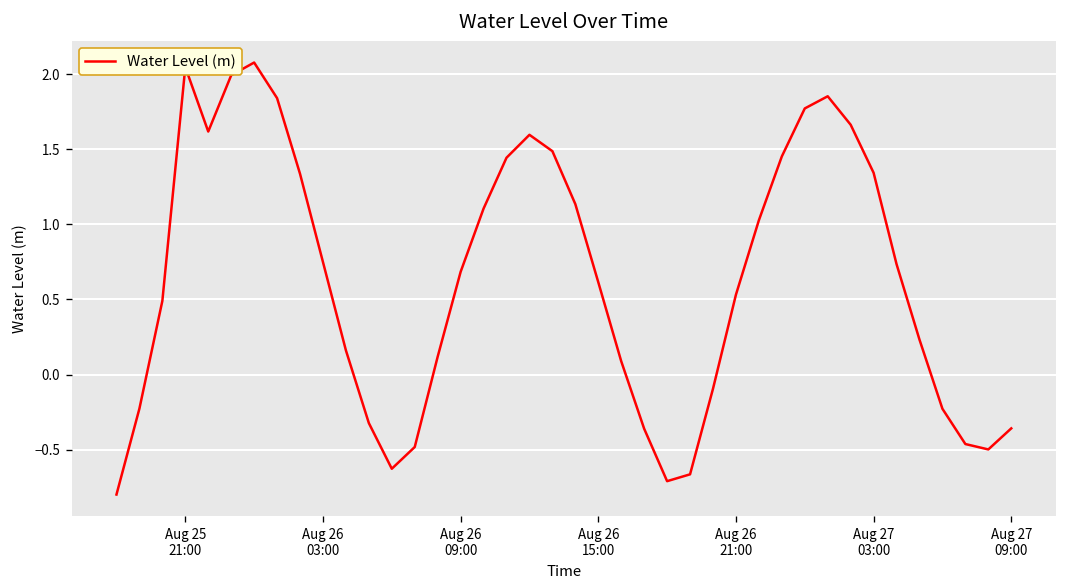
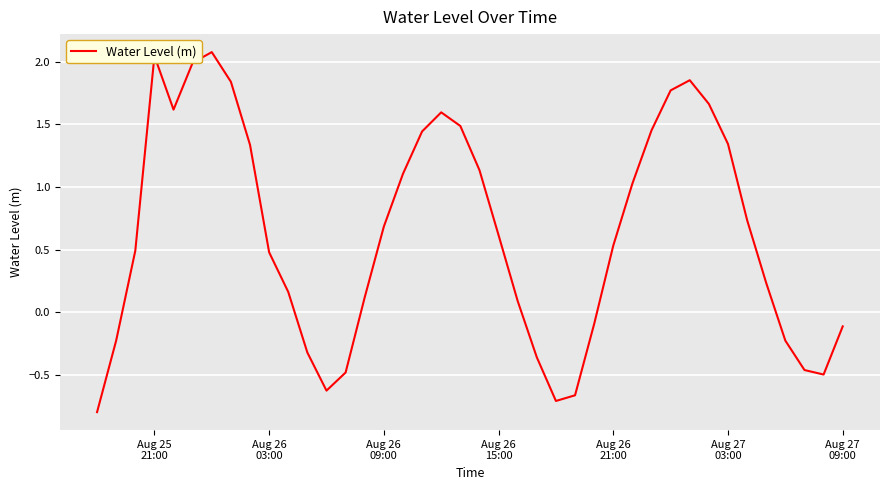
  {
-   "Aug 26 03:00": 0.75,
+   "Aug 26 03:00": 0.48,
    "Aug 26 09:00": 0.68,
    "Aug 26 15:00": 0.61,
    "Aug 26 21:00": 0.53,
    "Aug 27 03:00": 1.34,
-   "Aug 27 09:00": -0.36
+   "Aug 27 09:00": -0.11
  }
